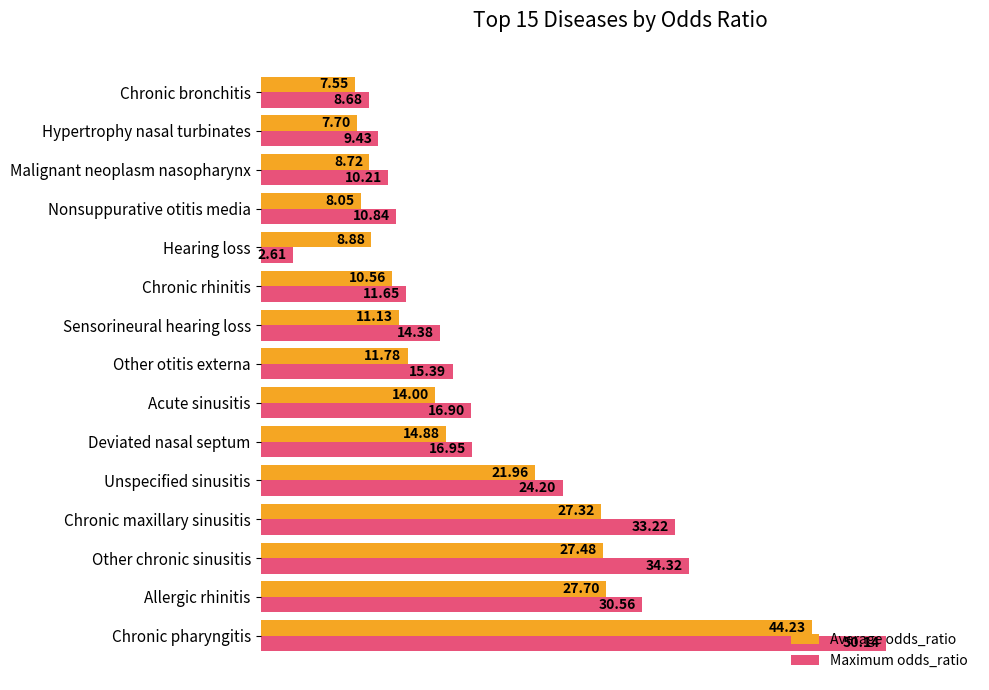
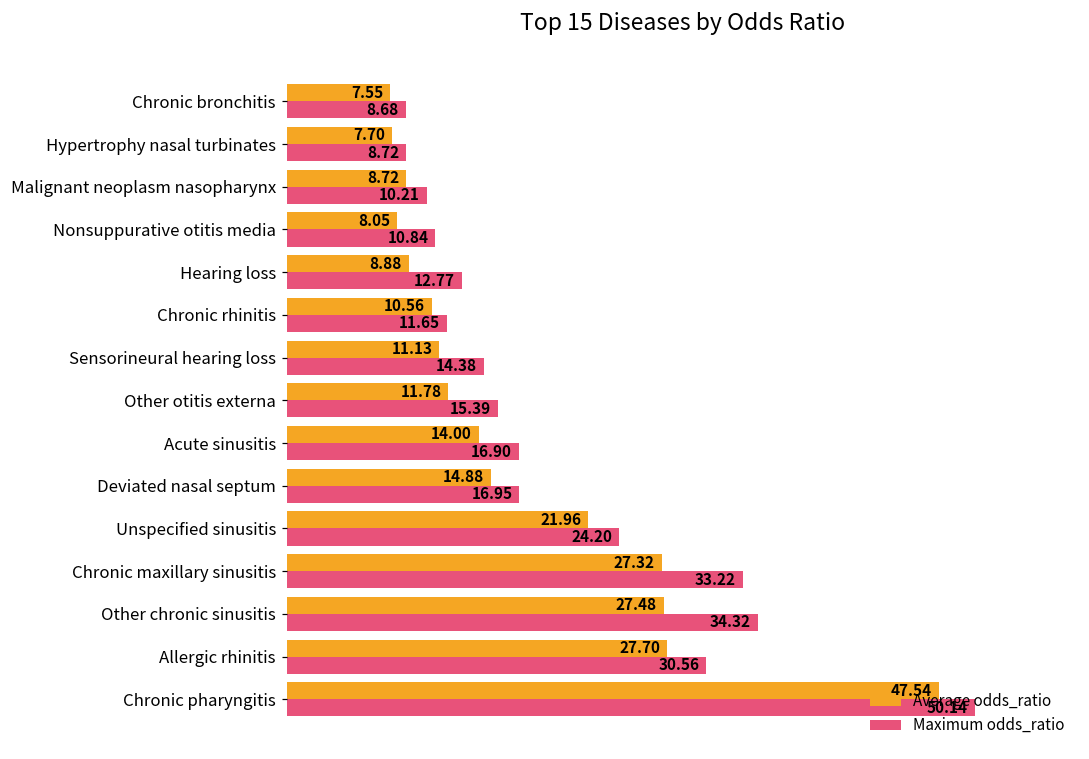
  {
    "Average odds_ratio": {
      "Chronic bronchitis": 7.55,
      "Hypertrophy nasal turbinates": 7.70,
      "Malignant neoplasm nasopharynx": 8.72,
      "Nonsuppurative otitis media": 8.05,
      "Hearing loss": 8.88,
      "Chronic rhinitis": 10.56,
      "Sensorineural hearing loss": 11.13,
      "Other otitis externa": 11.78,
      "Acute sinusitis": 14.00,
      "Deviated nasal septum": 14.88,
      "Unspecified sinusitis": 21.96,
      "Chronic maxillary sinusitis": 27.32,
      "Other chronic sinusitis": 27.48,
      "Allergic rhinitis": 27.70,
-     "Chronic pharyngitis": 44.23
+     "Chronic pharyngitis": 47.54
    },
    "Maximum odds_ratio": {
      "Chronic bronchitis": 8.68,
-     "Hypertrophy nasal turbinates": 9.43,
+     "Hypertrophy nasal turbinates": 8.72,
      "Malignant neoplasm nasopharynx": 10.21,
      "Nonsuppurative otitis media": 10.84,
-     "Hearing loss": 2.61,
+     "Hearing loss": 12.77,
      "Chronic rhinitis": 11.65,
      "Sensorineural hearing loss": 14.38,
      "Other otitis externa": 15.39,
      "Acute sinusitis": 16.90,
      "Deviated nasal septum": 16.95,
      "Unspecified sinusitis": 24.20,
      "Chronic maxillary sinusitis": 33.22,
      "Other chronic sinusitis": 34.32,
      "Allergic rhinitis": 30.56,
      "Chronic pharyngitis": 50.14
    }
  }
